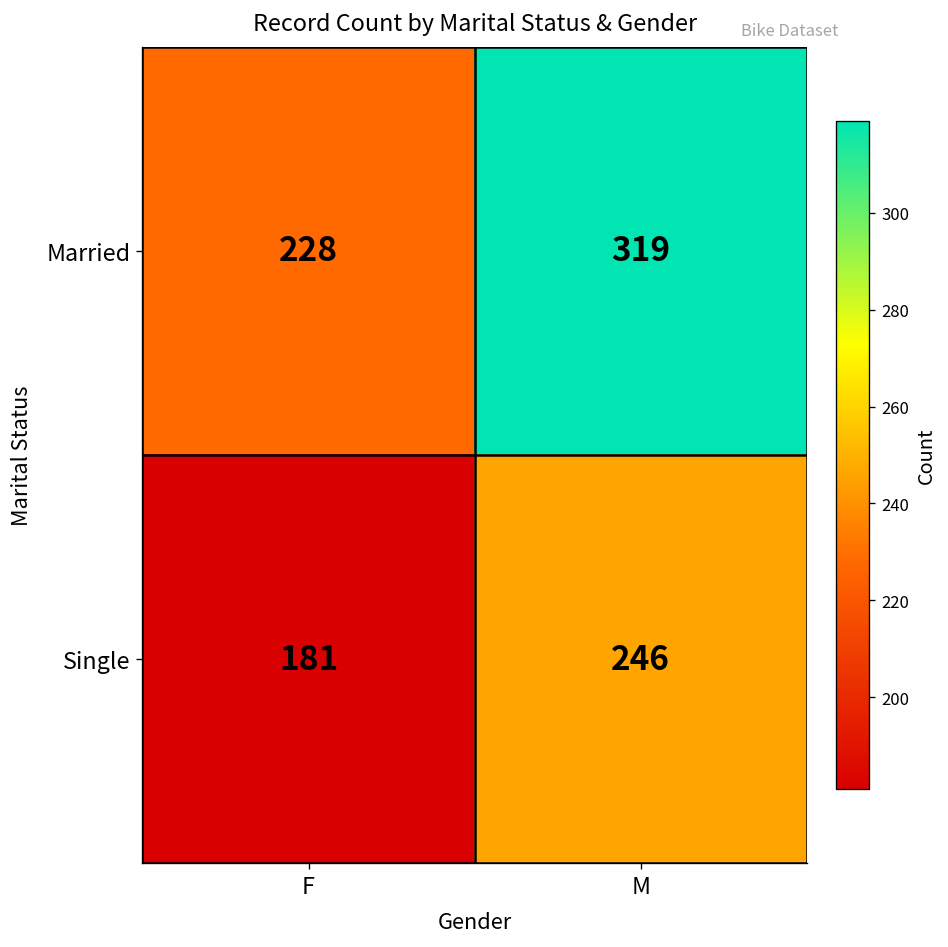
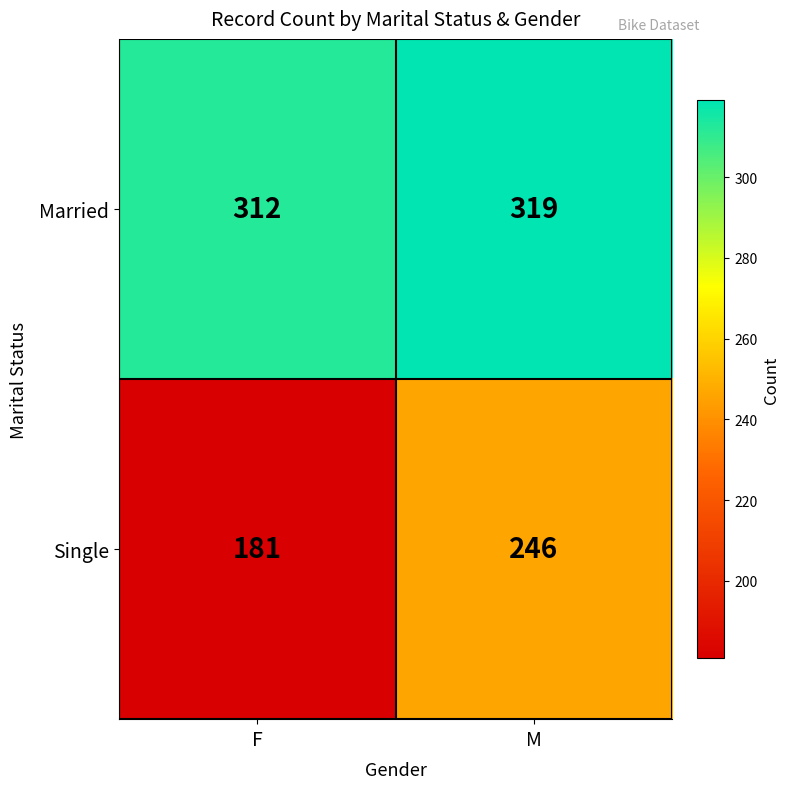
  {
    "Married": {
-     "F": 228,
+     "F": 312,
      "M": 319
    },
    "Single": {
      "F": 181,
      "M": 246
    }
  }
